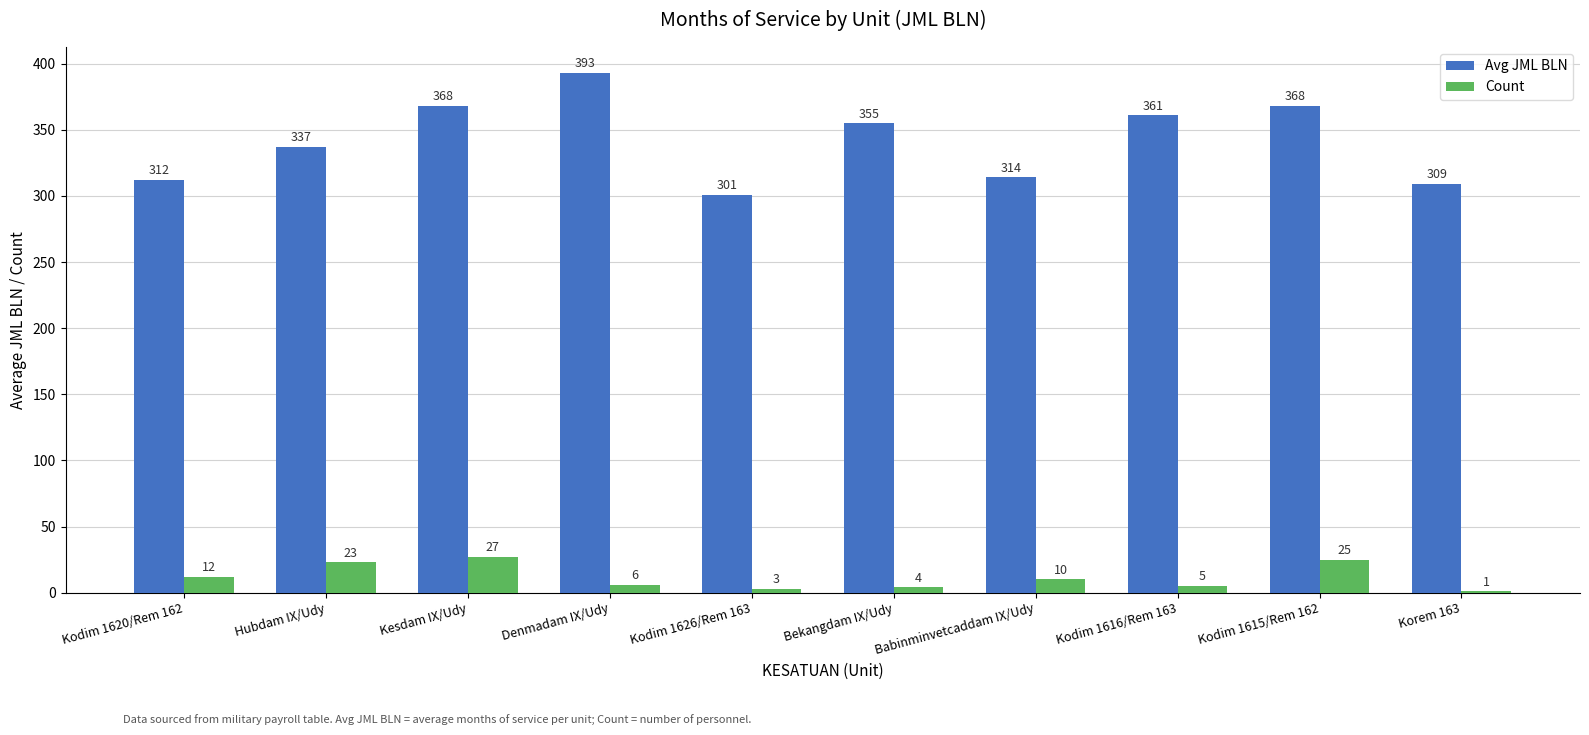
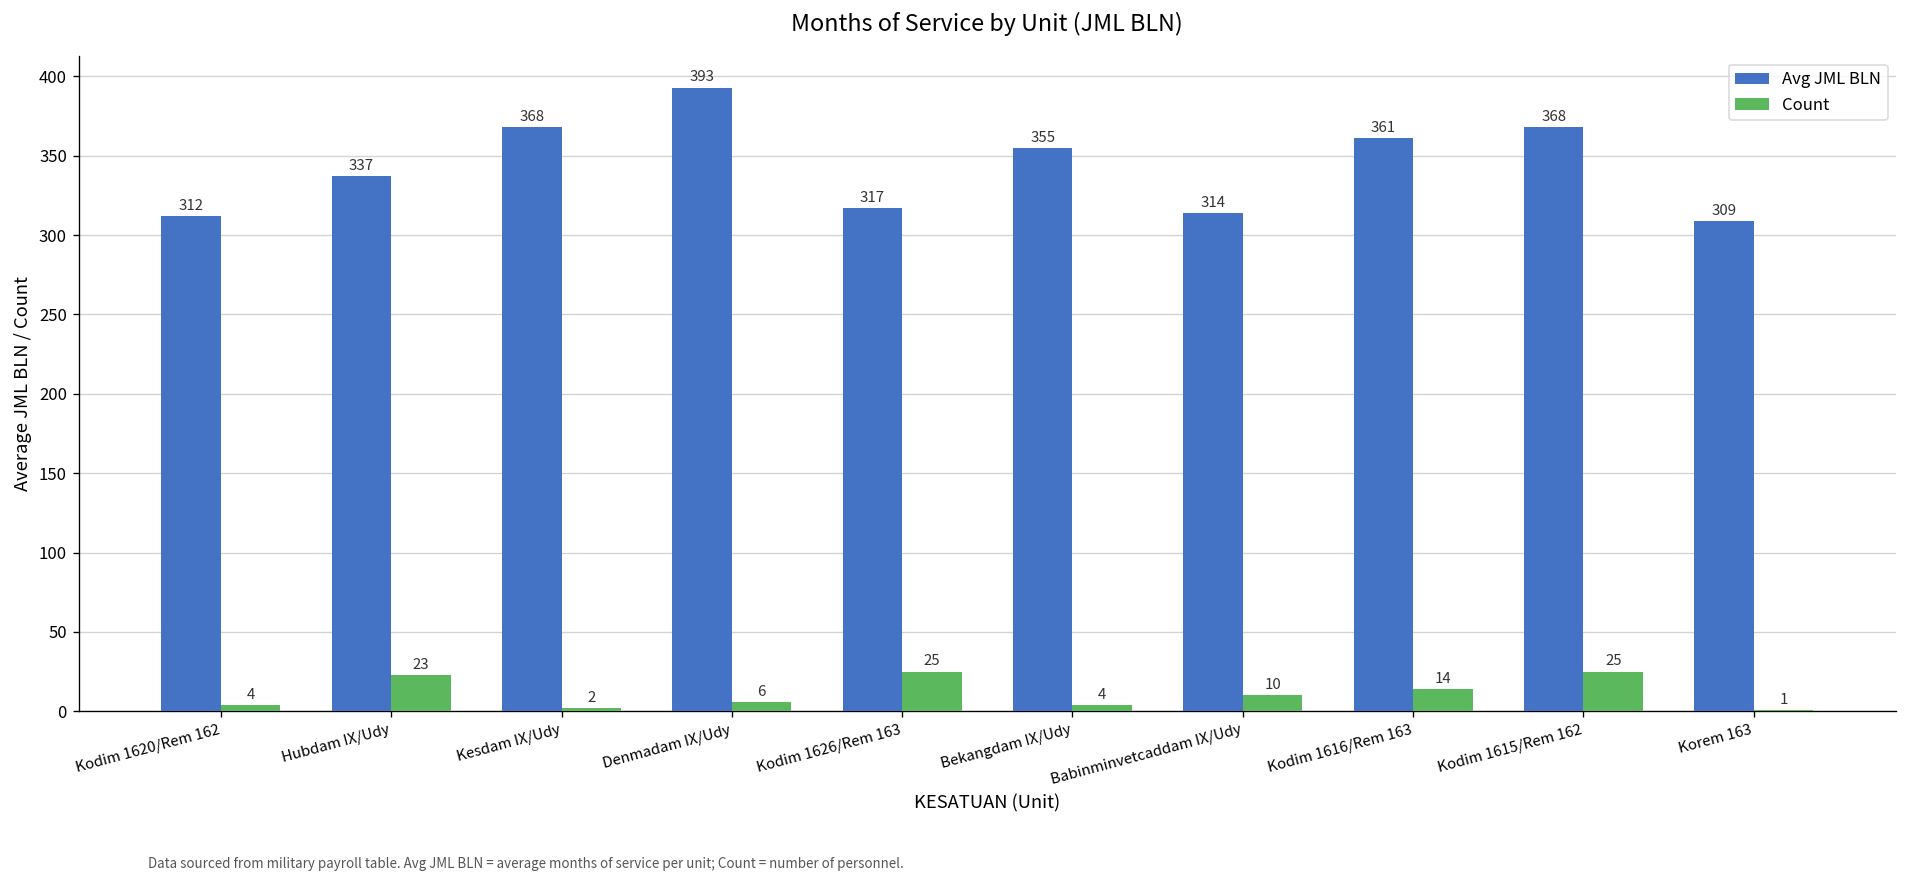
  {
    "Avg JML BLN": {
      "Kodim 1620/Rem 162": 312,
      "Hubdam IX/Udy": 337,
      "Kesdam IX/Udy": 368,
      "Denmadam IX/Udy": 393,
-     "Kodim 1626/Rem 163": 301,
+     "Kodim 1626/Rem 163": 317,
      "Bekangdam IX/Udy": 355,
      "Babinminvetcaddam IX/Udy": 314,
      "Kodim 1616/Rem 163": 361,
      "Kodim 1615/Rem 162": 368,
      "Korem 163": 309
    },
    "Count": {
-     "Kodim 1620/Rem 162": 12,
+     "Kodim 1620/Rem 162": 4,
      "Hubdam IX/Udy": 23,
-     "Kesdam IX/Udy": 27,
+     "Kesdam IX/Udy": 2,
      "Denmadam IX/Udy": 6,
-     "Kodim 1626/Rem 163": 3,
+     "Kodim 1626/Rem 163": 25,
      "Bekangdam IX/Udy": 4,
      "Babinminvetcaddam IX/Udy": 10,
-     "Kodim 1616/Rem 163": 5,
+     "Kodim 1616/Rem 163": 14,
      "Kodim 1615/Rem 162": 25,
      "Korem 163": 1
    }
  }
